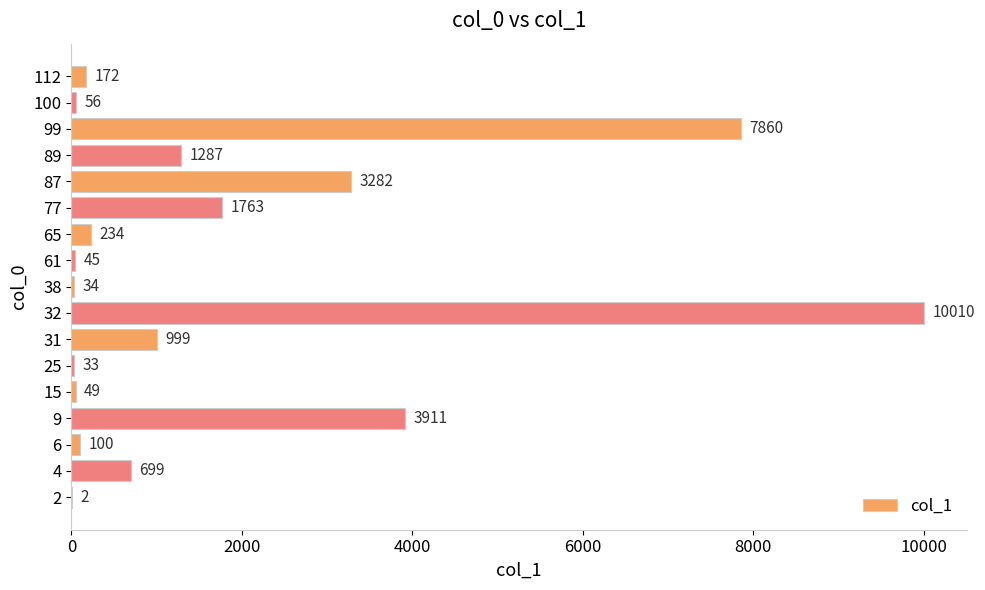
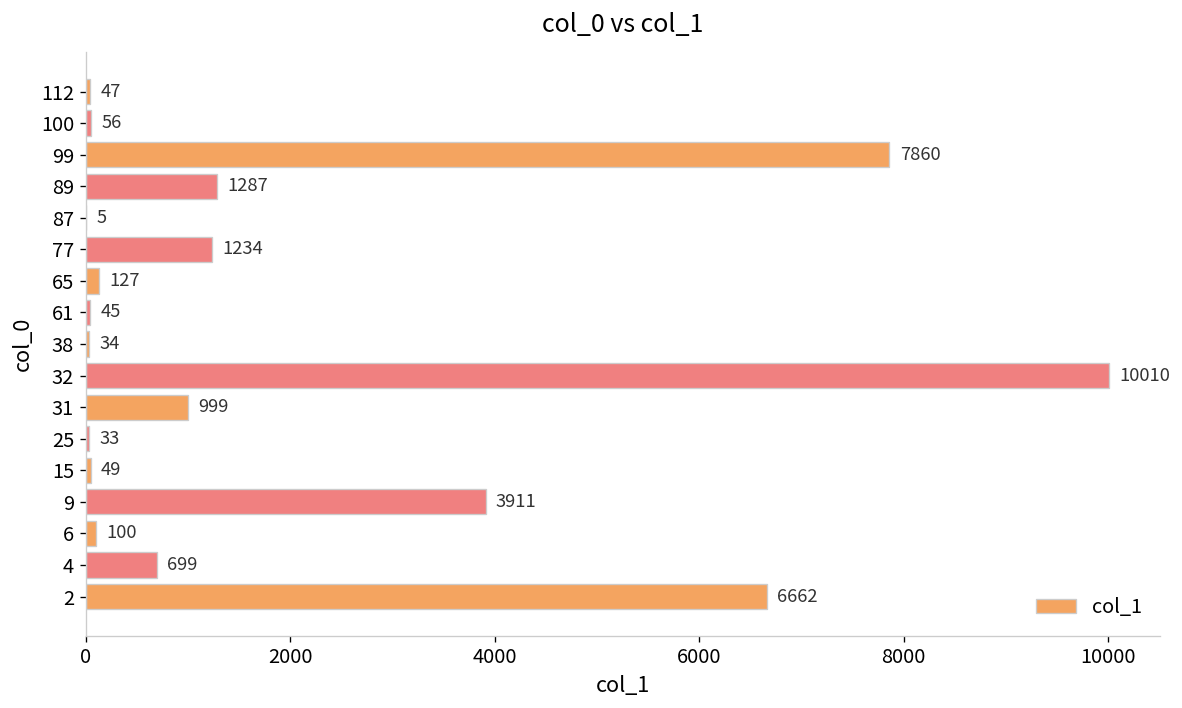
  {
-   "112": 172,
+   "112": 47,
    "100": 56,
    "99": 7860,
    "89": 1287,
-   "87": 3282,
-   "77": 1763,
-   "65": 234,
+   "87": 5,
+   "77": 1234,
+   "65": 127,
    "61": 45,
    "38": 34,
    "32": 10010,
    "31": 999,
    "25": 33,
    "15": 49,
    "9": 3911,
    "6": 100,
    "4": 699,
-   "2": 2
+   "2": 6662
  }
